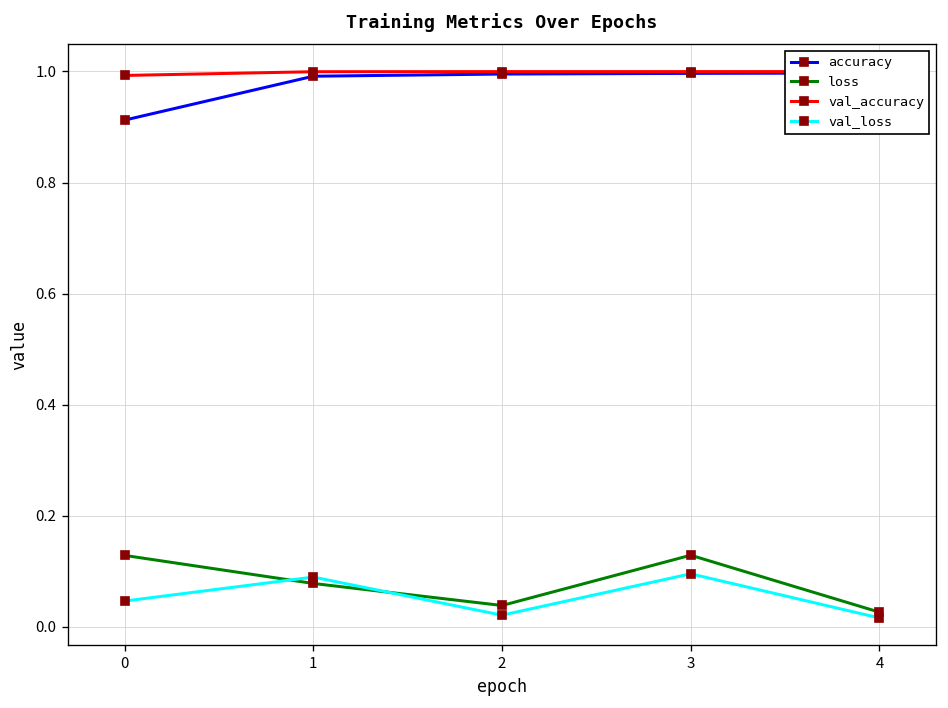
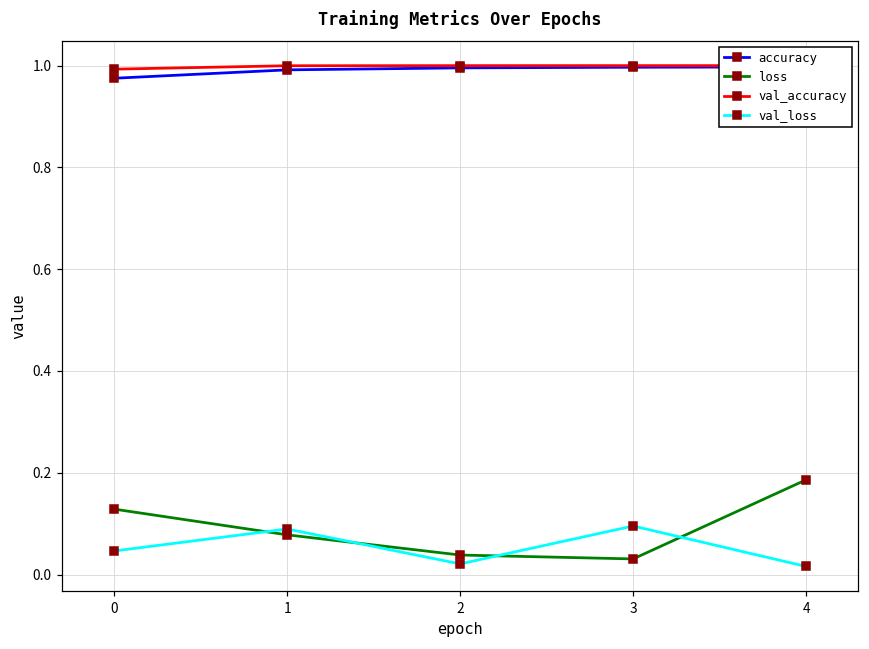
  {
    "accuracy": {
-     "0": 0.91,
+     "0": 0.97,
      "1": 0.99
    },
    "loss": {
      "0": 0.13,
      "1": 0.08,
      "2": 0.04,
-     "3": 0.13,
-     "4": 0.03
+     "3": 0.03,
+     "4": 0.19
    },
    "val_accuracy": {
      "0": 0.99,
      "1": 1.00
    },
    "val_loss": {
      "0": 0.05,
      "1": 0.09,
      "2": 0.02,
      "3": 0.10,
      "4": 0.02
    }
  }
